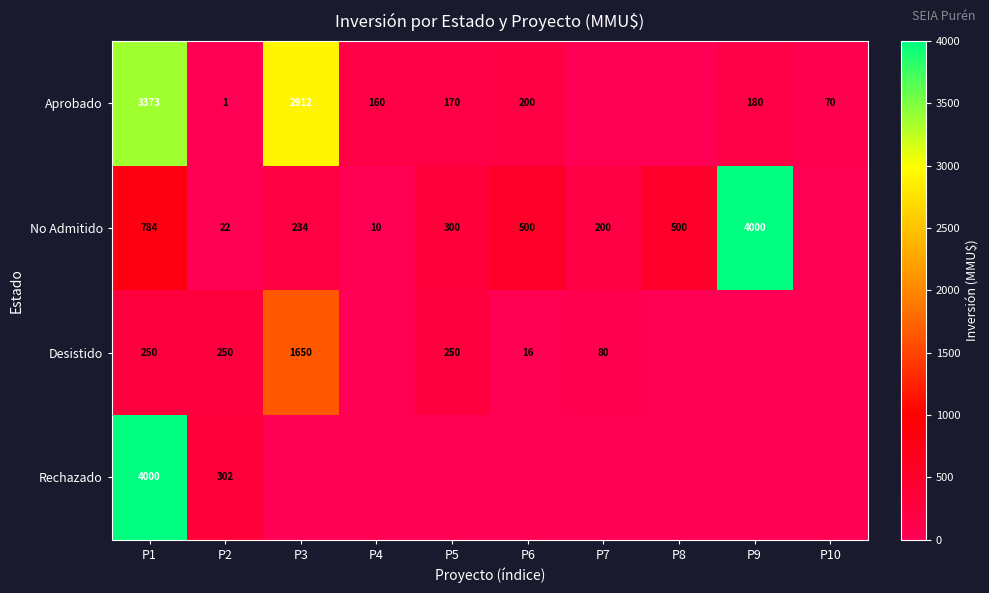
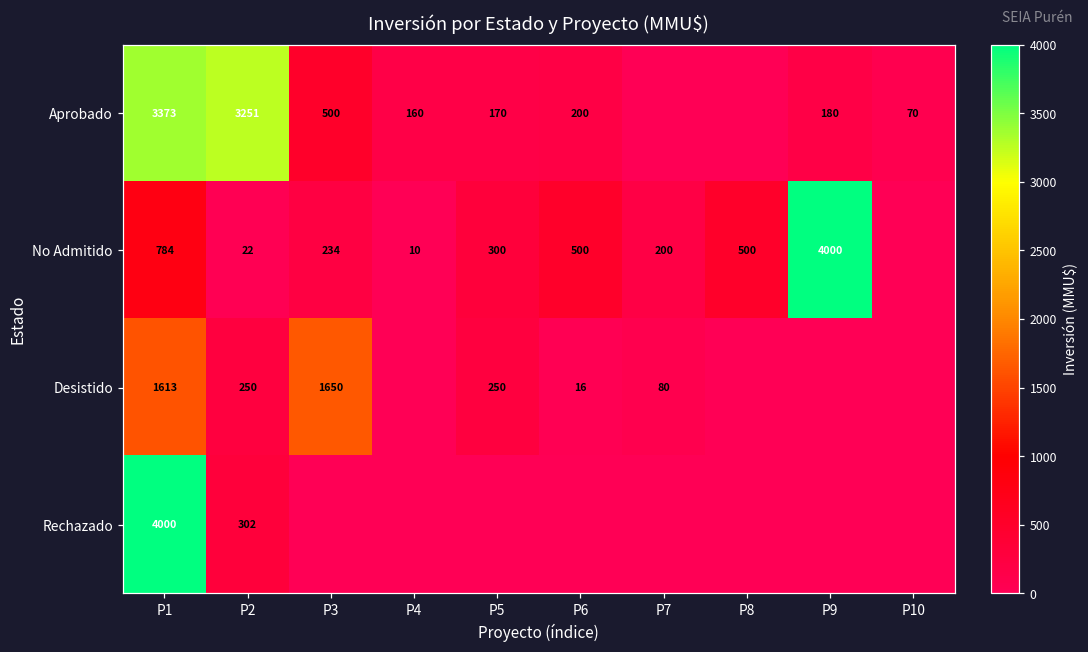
  {
    "Aprobado": {
      "P1": 3373,
-     "P2": 1,
-     "P3": 2912,
+     "P2": 3251,
+     "P3": 500,
      "P4": 160,
      "P5": 170,
      "P6": 200,
      "P9": 180,
      "P10": 70
    },
    "No Admitido": {
      "P1": 784,
      "P2": 22,
      "P3": 234,
      "P4": 10,
      "P5": 300,
      "P6": 500,
      "P7": 200,
      "P8": 500,
      "P9": 4000
    },
    "Desistido": {
-     "P1": 250,
+     "P1": 1613,
      "P2": 250,
      "P3": 1650,
      "P5": 250,
      "P6": 16,
      "P7": 80
    },
    "Rechazado": {
      "P1": 4000,
      "P2": 302
    }
  }
